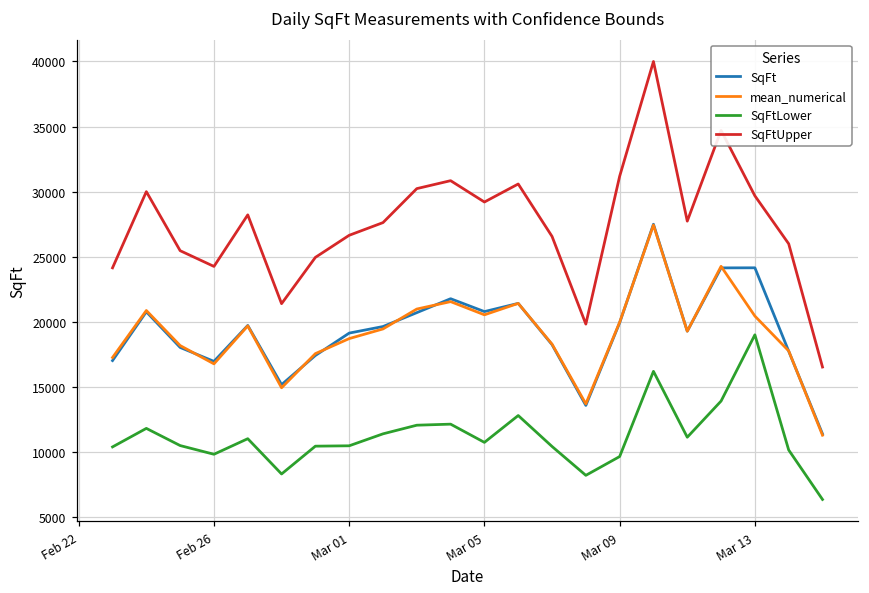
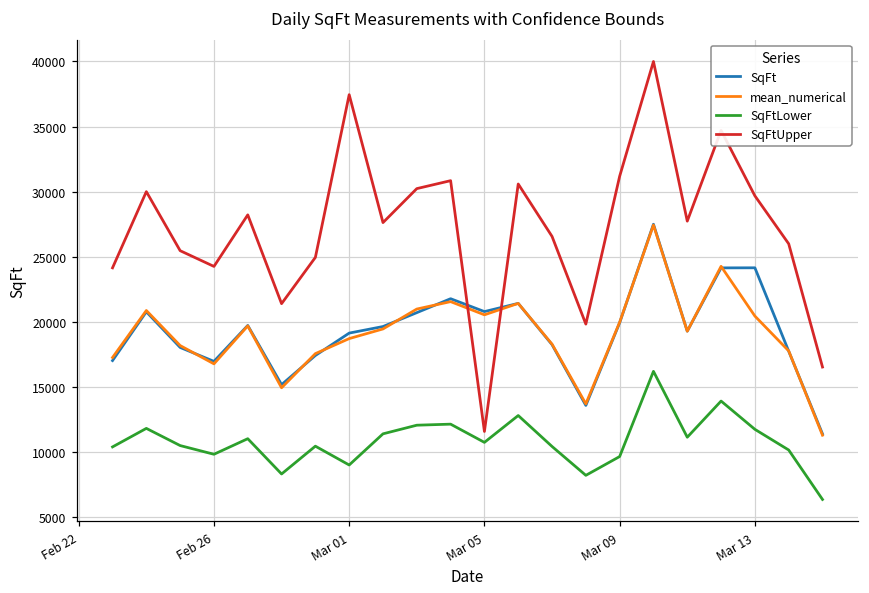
  {
    "SqFt": {
      "Mar 01": 19100,
      "Mar 05": 20800,
      "Mar 13": 24100
    },
    "mean_numerical": {
      "Mar 01": 18700,
      "Mar 05": 20500,
      "Mar 13": 20400
    },
    "SqFtLower": {
      "Feb 26": 9800,
-     "Mar 01": 10500,
+     "Mar 01": 9000,
      "Mar 05": 10700,
      "Mar 09": 9600,
-     "Mar 13": 19000
+     "Mar 13": 11700
    },
    "SqFtUpper": {
      "Feb 26": 24200,
-     "Mar 01": 26600,
-     "Mar 05": 29200,
+     "Mar 01": 37400,
+     "Mar 05": 11600,
      "Mar 09": 31200,
      "Mar 13": 29700
    }
  }
